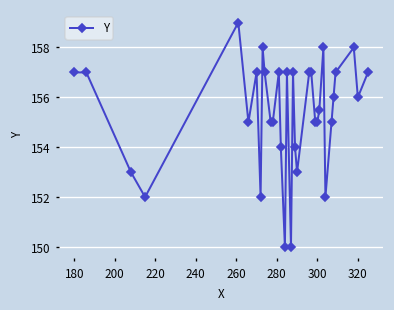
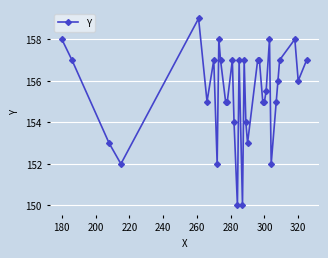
  {
-   "180": 157,
+   "180": 158,
    "300": 155,
    "320": 156
  }
